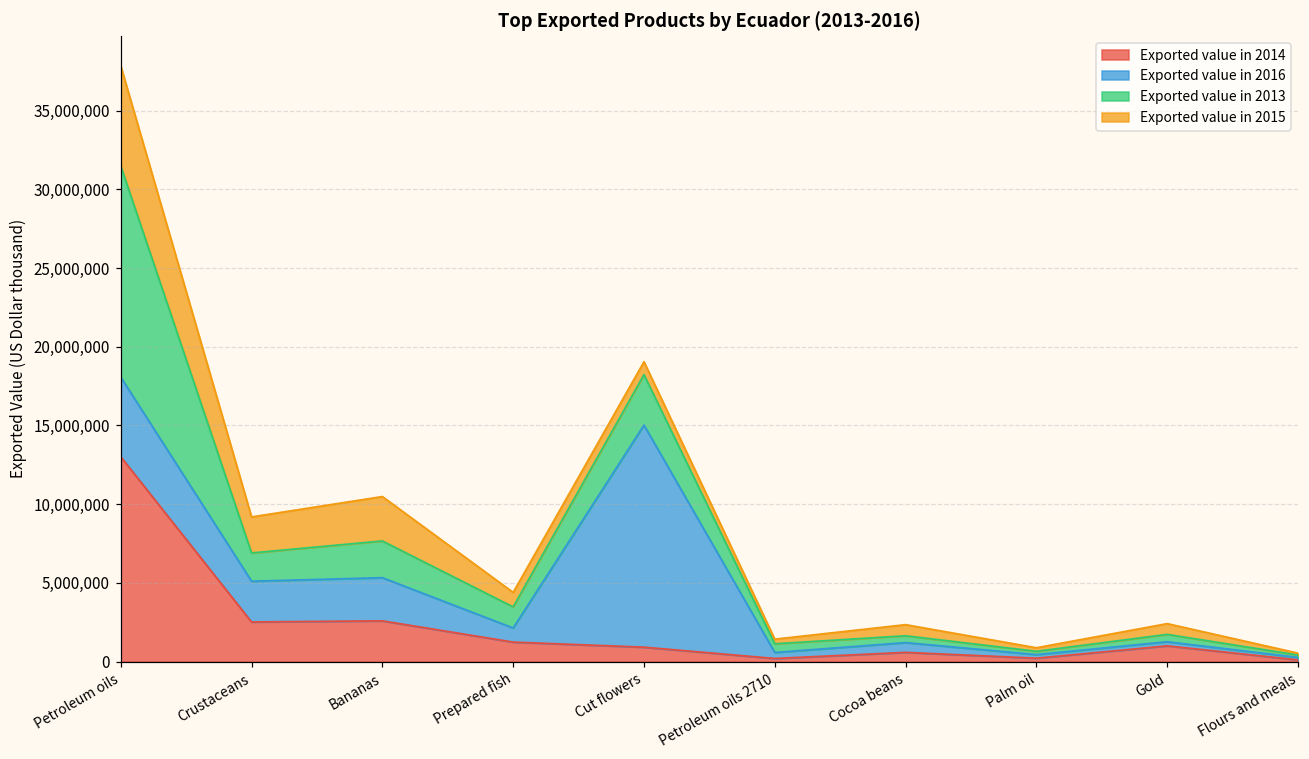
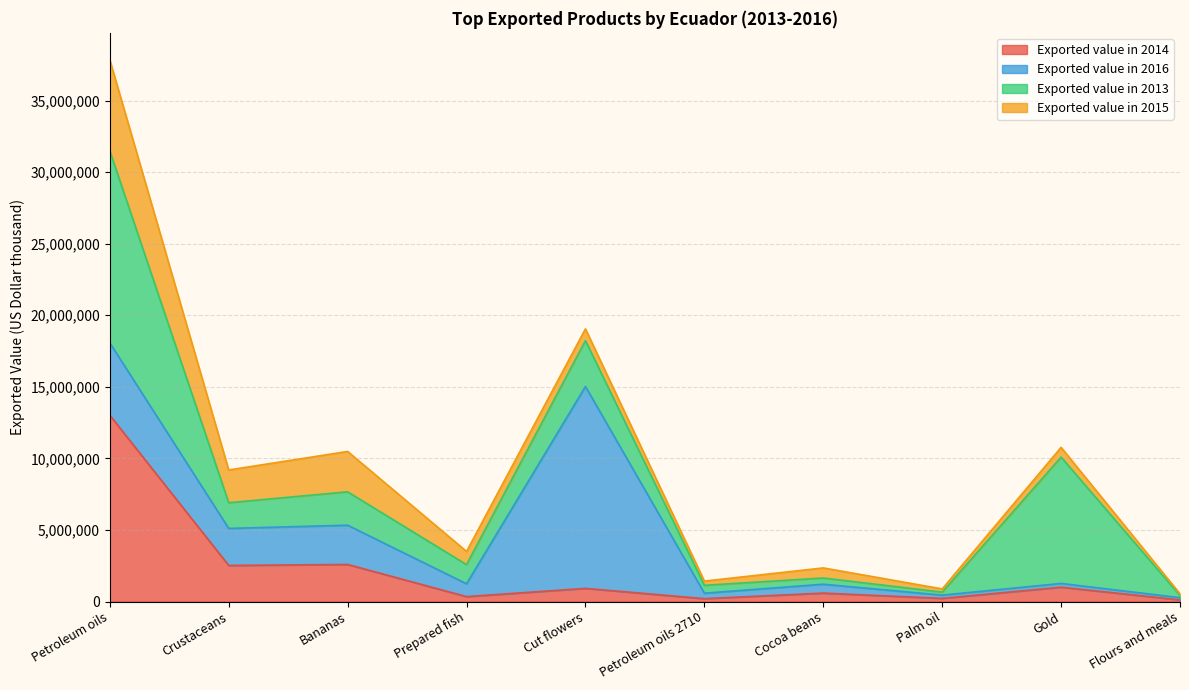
  {
    "Exported value in 2014": {
      "Petroleum oils": "13,000,000",
      "Crustaceans": "2,500,000",
      "Bananas": "2,600,000",
-     "Prepared fish": "1,200,000",
+     "Prepared fish": "300,000",
      "Cut flowers": "900,000",
      "Petroleum oils 2710": "200,000",
      "Cocoa beans": "600,000",
      "Palm oil": "200,000",
      "Gold": "1,000,000"
    },
    "Exported value in 2016": {
      "Petroleum oils": "5,100,000",
      "Crustaceans": "2,600,000",
      "Bananas": "2,700,000",
      "Prepared fish": "900,000",
      "Cut flowers": "14,100,000",
      "Petroleum oils 2710": "400,000",
      "Cocoa beans": "600,000",
      "Palm oil": "200,000",
      "Gold": "300,000"
    },
    "Exported value in 2013": {
      "Petroleum oils": "13,400,000",
      "Crustaceans": "1,800,000",
      "Bananas": "2,300,000",
      "Prepared fish": "1,300,000",
      "Cut flowers": "3,200,000",
      "Petroleum oils 2710": "600,000",
      "Cocoa beans": "400,000",
      "Palm oil": "200,000",
-     "Gold": "500,000"
+     "Gold": "8,800,000"
    },
    "Exported value in 2015": {
      "Petroleum oils": "6,400,000",
      "Crustaceans": "2,300,000",
      "Bananas": "2,800,000",
      "Prepared fish": "900,000",
      "Cut flowers": "800,000",
      "Petroleum oils 2710": "300,000",
      "Cocoa beans": "700,000",
      "Palm oil": "200,000",
      "Gold": "700,000"
    }
  }
